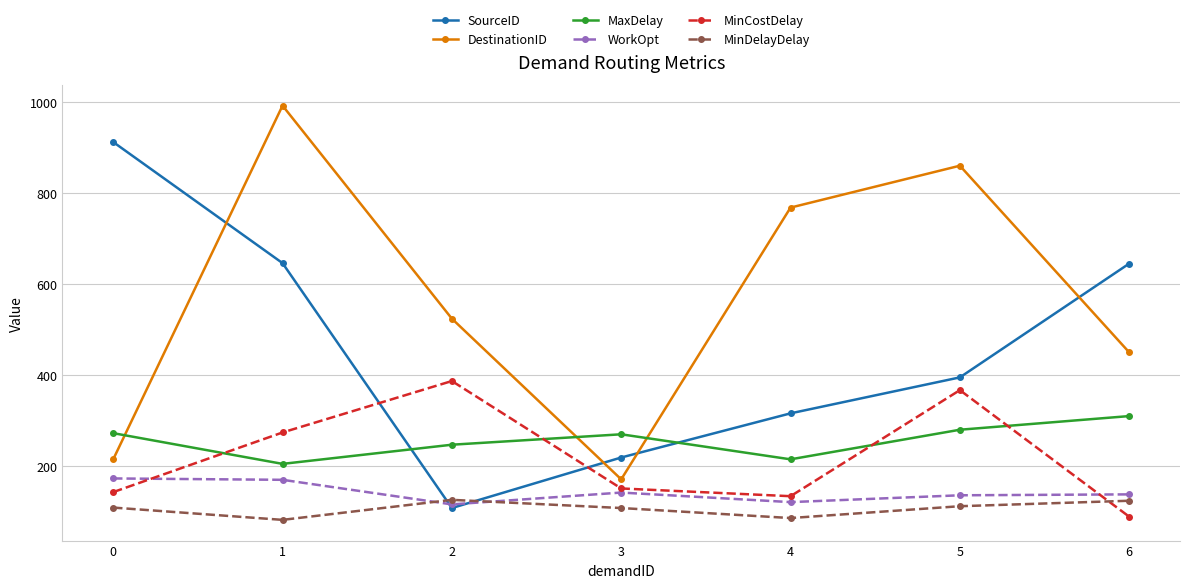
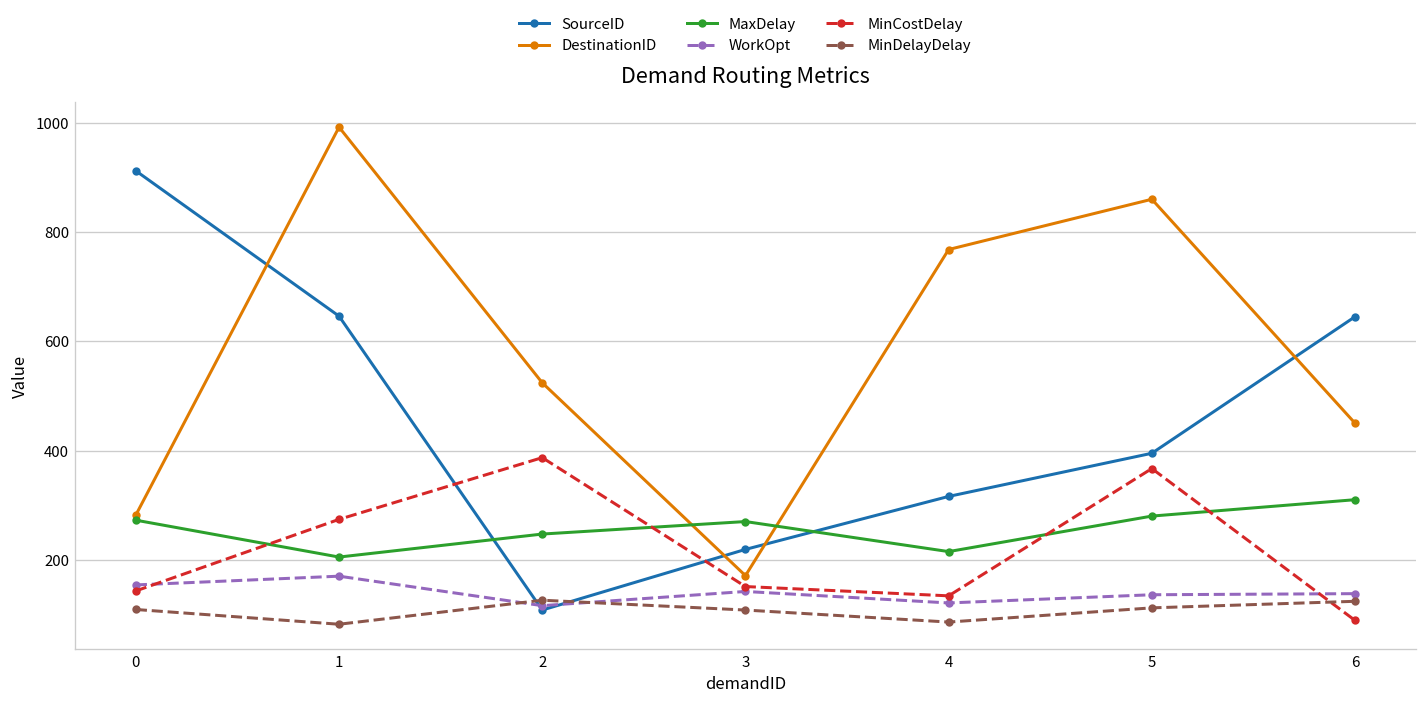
  {
    "SourceID": {
      "0": 910,
      "1": 650,
      "2": 110,
      "3": 220,
      "4": 320,
      "5": 400,
      "6": 650
    },
    "DestinationID": {
-     "0": 220,
+     "0": 280,
      "1": 990,
      "2": 520,
      "3": 170,
      "4": 770,
      "5": 860,
      "6": 450
    },
    "MaxDelay": {
      "0": 270,
      "1": 210,
      "2": 250,
      "3": 270,
      "4": 220,
      "5": 280,
      "6": 310
    },
    "WorkOpt": {
-     "0": 170,
+     "0": 150,
      "1": 170,
      "2": 120,
      "3": 140,
      "4": 120,
      "5": 140,
      "6": 140
    },
    "MinCostDelay": {
      "0": 140,
      "1": 270,
      "2": 390,
      "3": 150,
      "4": 130,
      "5": 370,
      "6": 90
    },
    "MinDelayDelay": {
      "0": 110,
      "1": 80,
      "2": 130,
      "3": 110,
      "4": 90,
      "5": 110,
      "6": 120
    }
  }
